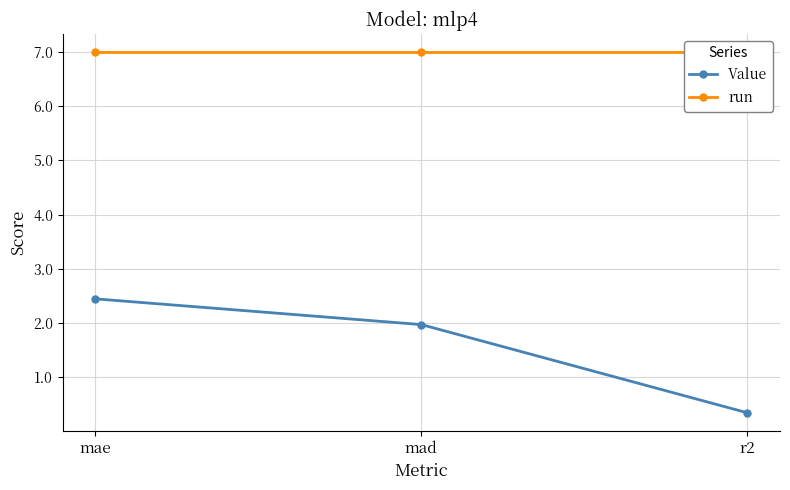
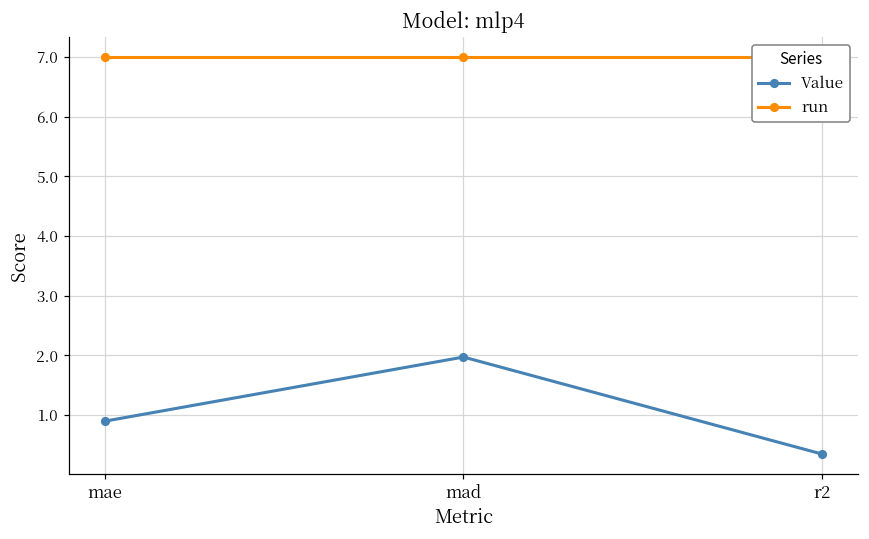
  {
    "Value": {
-     "mae": 2.4,
+     "mae": 0.9,
      "mad": 2.0,
      "r2": 0.3
    },
    "run": {
      "mae": 7.0,
      "mad": 7.0
    }
  }
